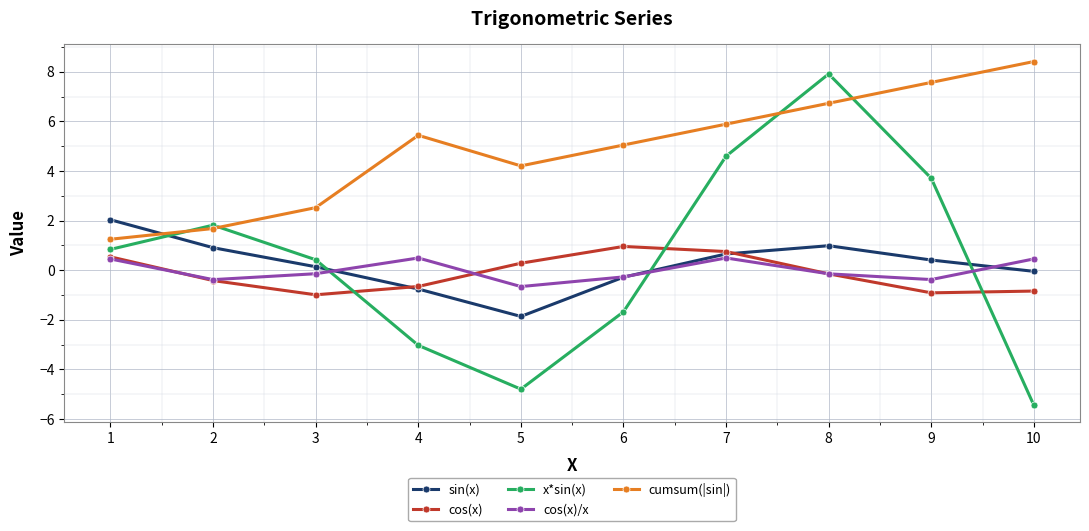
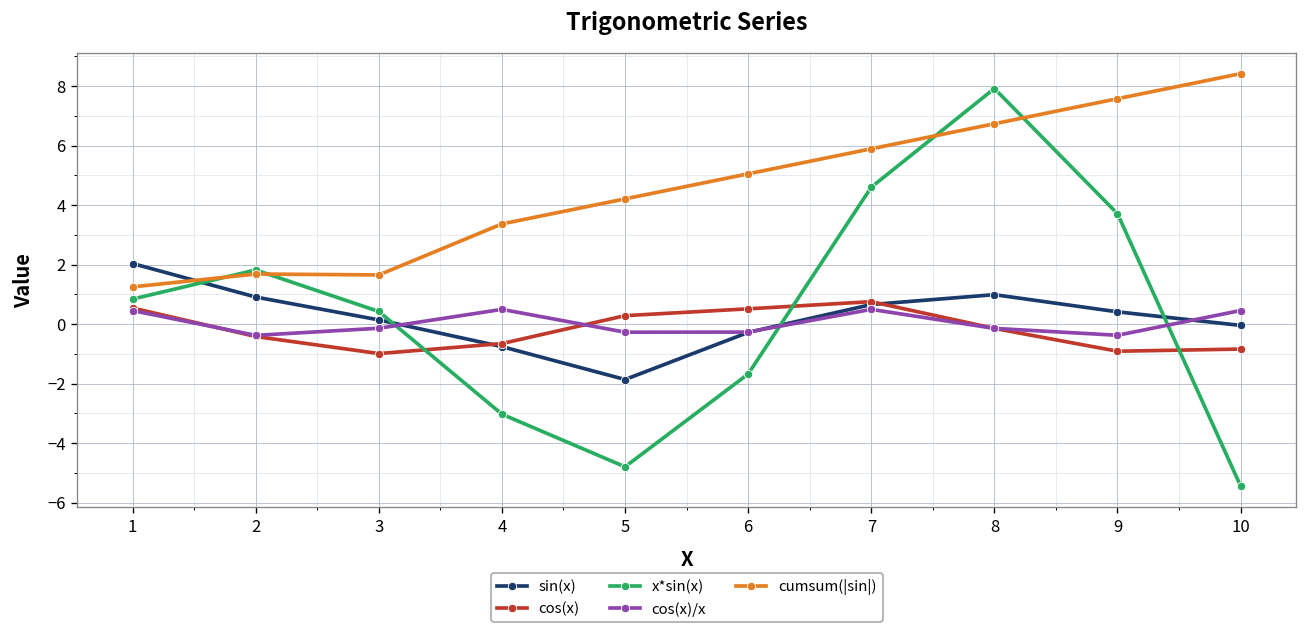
  {
    "sin(x)": {
      "1": 2.0,
      "2": 0.9,
      "3": 0.1,
      "4": -0.8,
      "5": -1.9,
      "8": 1.0,
      "9": 0.4,
      "10": 0.0
    },
    "cos(x)": {
      "3": -1.0,
      "4": -0.7,
      "5": 0.3,
-     "6": 1.0,
+     "6": 0.5,
      "9": -0.9,
      "10": -0.8
    },
    "x*sin(x)": {
      "1": 0.8,
      "2": 1.8,
      "3": 0.4,
      "4": -3.0,
      "5": -4.8,
      "6": -1.7,
      "7": 4.6,
      "8": 7.9,
      "9": 3.7,
      "10": -5.4
    },
    "cos(x)/x": {
      "3": -0.1,
      "4": 0.5,
-     "5": -0.7,
+     "5": -0.3,
      "7": 0.5,
      "9": -0.4,
      "10": 0.5
    },
    "cumsum(|sin|)": {
      "1": 1.2,
      "2": 1.7,
-     "3": 2.5,
-     "4": 5.4,
+     "3": 1.7,
+     "4": 3.4,
      "5": 4.2,
      "6": 5.0,
      "7": 5.9,
      "8": 6.7,
      "9": 7.6,
      "10": 8.4
    }
  }
